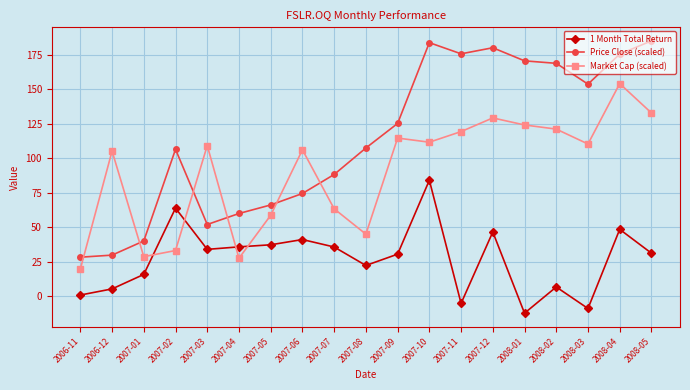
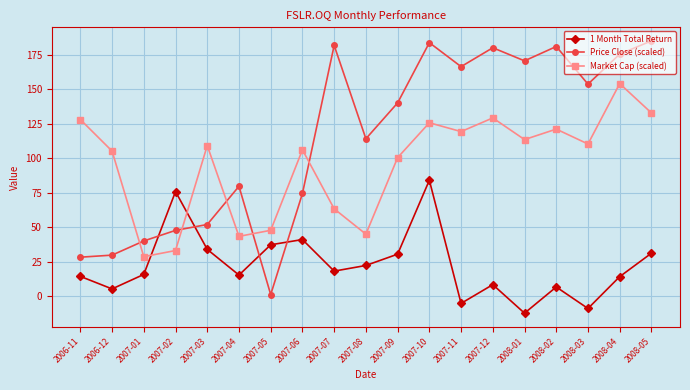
  {
    "1 Month Total Return": {
-     "2006-11": 1,
+     "2006-11": 14,
      "2006-12": 5,
      "2007-01": 16,
-     "2007-02": 64,
+     "2007-02": 76,
      "2007-03": 34,
-     "2007-04": 36,
+     "2007-04": 15,
      "2007-05": 37,
      "2007-06": 41,
-     "2007-07": 36,
+     "2007-07": 18,
      "2007-08": 22,
      "2007-09": 31,
      "2007-10": 84,
      "2007-11": -5,
-     "2007-12": 47,
+     "2007-12": 8,
      "2008-01": -12,
      "2008-02": 7,
      "2008-03": -9,
-     "2008-04": 49,
+     "2008-04": 14,
      "2008-05": 31
    },
    "Price Close (scaled)": {
      "2006-11": 28,
      "2006-12": 30,
      "2007-01": 40,
-     "2007-02": 107,
+     "2007-02": 48,
      "2007-03": 52,
-     "2007-04": 60,
-     "2007-05": 66,
+     "2007-04": 80,
+     "2007-05": 1,
      "2007-06": 75,
-     "2007-07": 88,
-     "2007-08": 108,
-     "2007-09": 125,
+     "2007-07": 182,
+     "2007-08": 114,
+     "2007-09": 140,
      "2007-10": 184,
-     "2007-11": 176,
+     "2007-11": 167,
      "2007-12": 180,
      "2008-01": 171,
-     "2008-02": 169,
+     "2008-02": 181,
      "2008-03": 154
    },
    "Market Cap (scaled)": {
-     "2006-11": 20,
+     "2006-11": 128,
      "2006-12": 105,
      "2007-01": 29,
      "2007-02": 33,
      "2007-03": 109,
-     "2007-04": 28,
-     "2007-05": 59,
+     "2007-04": 43,
+     "2007-05": 48,
      "2007-06": 106,
      "2007-07": 63,
      "2007-08": 45,
-     "2007-09": 115,
-     "2007-10": 112,
+     "2007-09": 101,
+     "2007-10": 126,
      "2007-11": 119,
      "2007-12": 129,
-     "2008-01": 124,
+     "2008-01": 114,
      "2008-02": 121,
      "2008-03": 110,
      "2008-04": 154,
      "2008-05": 133
    }
  }
